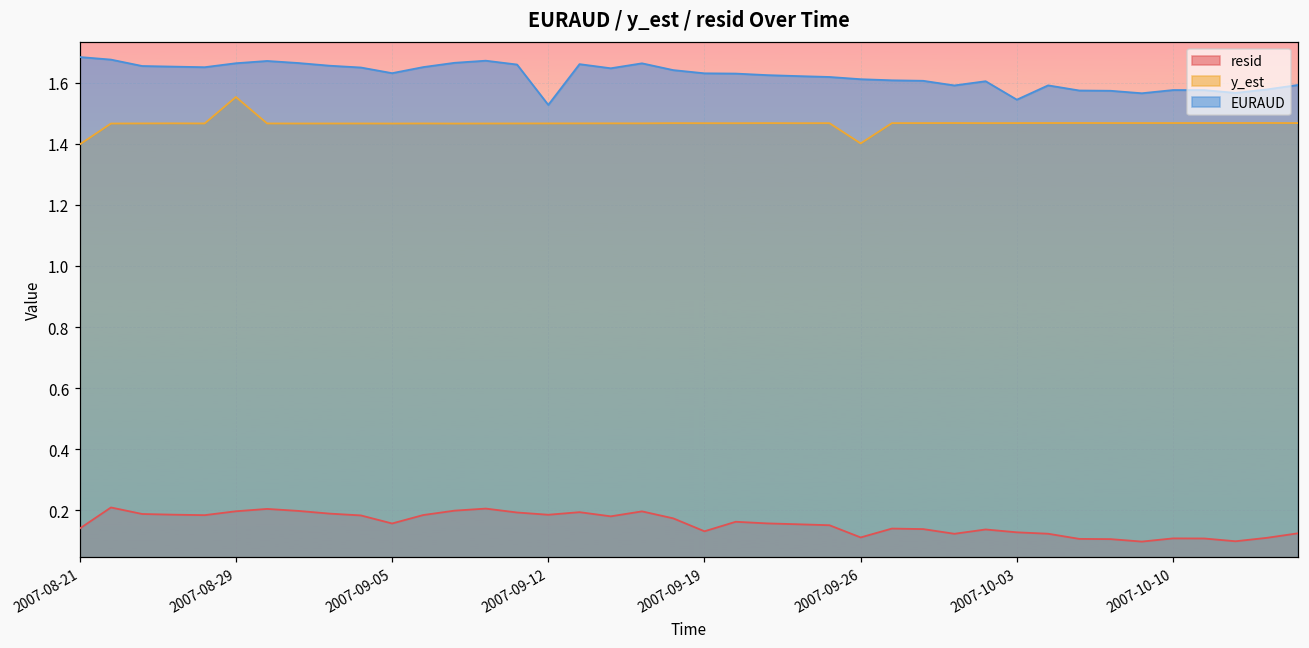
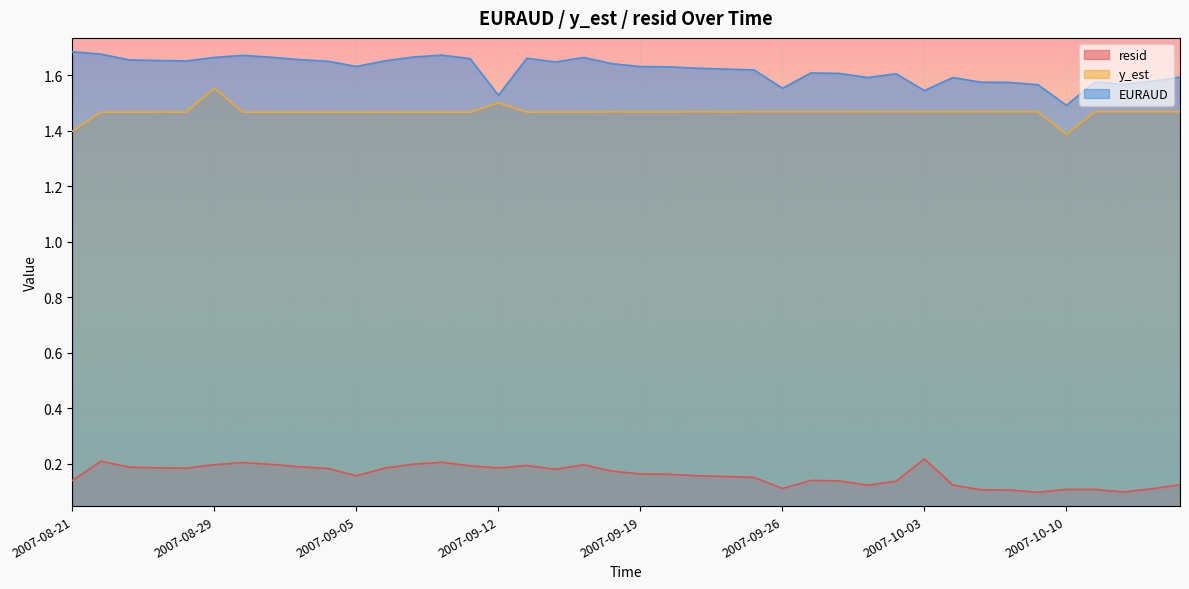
  {
    "resid": {
      "2007-08-21": 0.14,
      "2007-08-29": 0.20,
      "2007-09-05": 0.16,
      "2007-09-12": 0.19,
-     "2007-09-19": 0.13,
+     "2007-09-19": 0.16,
      "2007-09-26": 0.11,
-     "2007-10-03": 0.13,
+     "2007-10-03": 0.22,
      "2007-10-10": 0.11
    },
    "y_est": {
      "2007-08-21": 1.40,
      "2007-08-29": 1.55,
      "2007-09-05": 1.47,
-     "2007-09-12": 1.47,
+     "2007-09-12": 1.50,
      "2007-09-19": 1.47,
-     "2007-09-26": 1.40,
+     "2007-09-26": 1.47,
      "2007-10-03": 1.47,
-     "2007-10-10": 1.47
+     "2007-10-10": 1.39
    },
    "EURAUD": {
      "2007-08-21": 1.68,
      "2007-08-29": 1.66,
      "2007-09-05": 1.63,
      "2007-09-12": 1.53,
      "2007-09-19": 1.63,
-     "2007-09-26": 1.61,
+     "2007-09-26": 1.55,
      "2007-10-03": 1.54,
-     "2007-10-10": 1.58
+     "2007-10-10": 1.49
    }
  }
